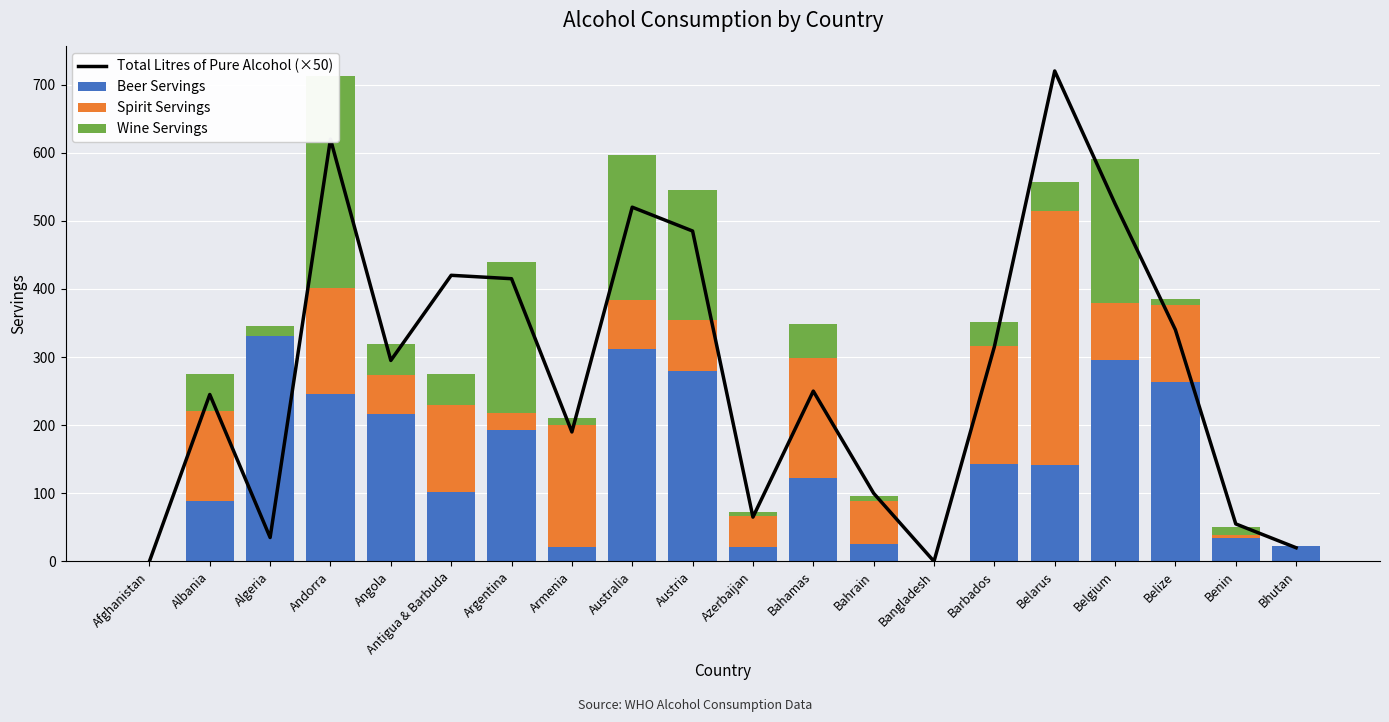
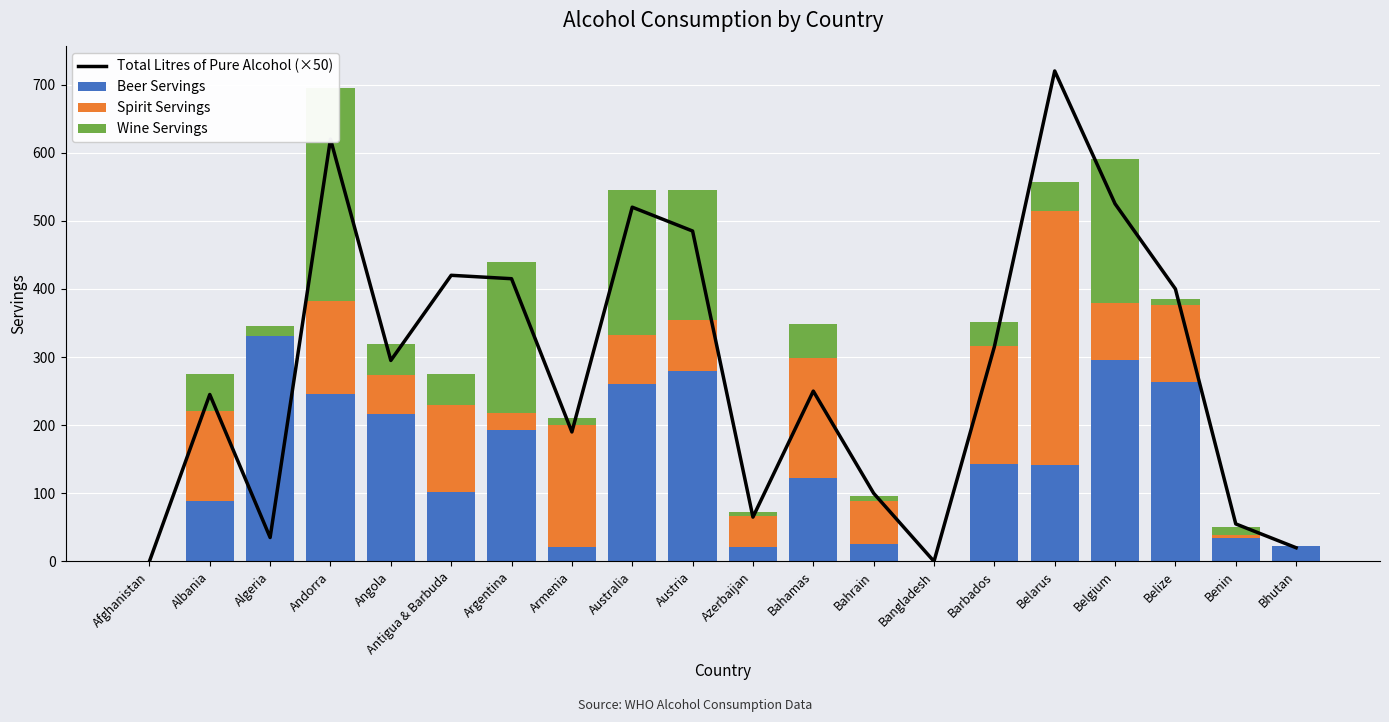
  {
    "Total Litres of Pure Alcohol (×50)": {
      "Afghanistan": 0,
      "Albania": 250,
      "Algeria": 40,
      "Angola": 300,
      "Antigua & Barbuda": 420,
      "Argentina": 420,
      "Armenia": 190,
      "Australia": 520,
      "Austria": 480,
      "Azerbaijan": 70,
      "Bahamas": 250,
      "Bahrain": 100,
      "Bangladesh": 0,
      "Barbados": 320,
      "Belarus": 720,
      "Belgium": 530,
-     "Belize": 340,
+     "Belize": 400,
      "Benin": 60,
      "Bhutan": 20
    },
    "Beer Servings": {
      "Afghanistan": 0,
      "Albania": 90,
      "Algeria": 330,
      "Andorra": 250,
      "Angola": 220,
      "Antigua & Barbuda": 100,
      "Argentina": 190,
      "Armenia": 20,
-     "Australia": 310,
+     "Australia": 260,
      "Austria": 280,
      "Azerbaijan": 20,
      "Bahamas": 120,
      "Bahrain": 30,
      "Bangladesh": 0,
      "Barbados": 140,
      "Belarus": 140,
      "Belgium": 300,
      "Belize": 260,
      "Benin": 30,
      "Bhutan": 20
    },
    "Spirit Servings": {
      "Afghanistan": 0,
      "Albania": 130,
      "Algeria": 0,
-     "Andorra": 160,
+     "Andorra": 140,
      "Angola": 60,
      "Antigua & Barbuda": 130,
      "Argentina": 30,
      "Armenia": 180,
      "Australia": 70,
      "Austria": 80,
      "Azerbaijan": 50,
      "Bahamas": 180,
      "Bahrain": 60,
      "Bangladesh": 0,
      "Barbados": 170,
      "Belarus": 370,
      "Belgium": 80,
      "Belize": 110,
      "Benin": 0,
      "Bhutan": 0
    },
    "Wine Servings": {
      "Afghanistan": 0,
      "Albania": 50,
      "Algeria": 10,
      "Angola": 50,
      "Antigua & Barbuda": 50,
      "Argentina": 220,
      "Armenia": 10,
      "Australia": 210,
      "Austria": 190,
      "Azerbaijan": 10,
      "Bahamas": 50,
      "Bahrain": 10,
      "Bangladesh": 0,
      "Barbados": 40,
      "Belarus": 40,
      "Belgium": 210,
      "Belize": 10,
      "Benin": 10,
      "Bhutan": 0
    }
  }
